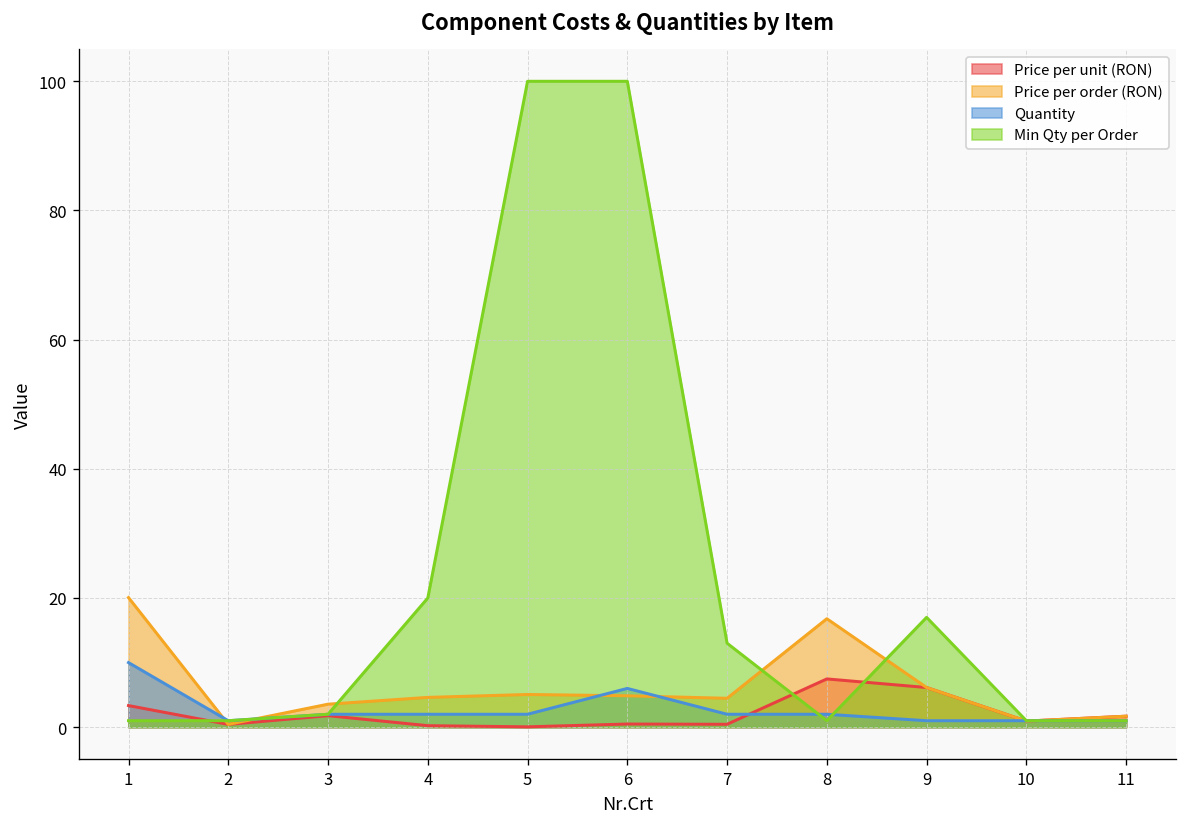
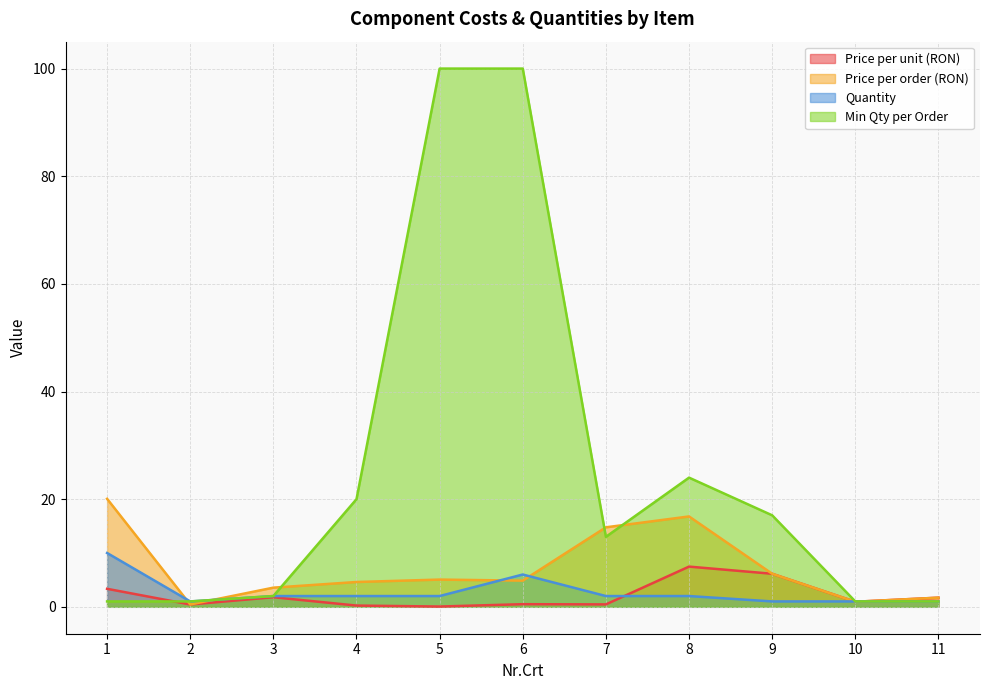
  {
    "Price per unit (RON)": {
      "1": 3,
      "4": 0,
      "5": 0,
      "6": 0,
      "7": 0,
      "8": 7
    },
    "Price per order (RON)": {
      "1": 20,
      "3": 4,
      "4": 5,
      "5": 5,
      "6": 5,
-     "7": 4,
+     "7": 15,
      "8": 17
    },
    "Quantity": {
      "1": 10,
      "4": 2,
      "5": 2,
      "6": 6,
      "7": 2,
      "8": 2,
      "9": 1
    },
    "Min Qty per Order": {
      "1": 1,
      "4": 20,
      "5": 100,
      "6": 100,
      "7": 13,
-     "8": 1,
+     "8": 24,
      "9": 17
    }
  }
